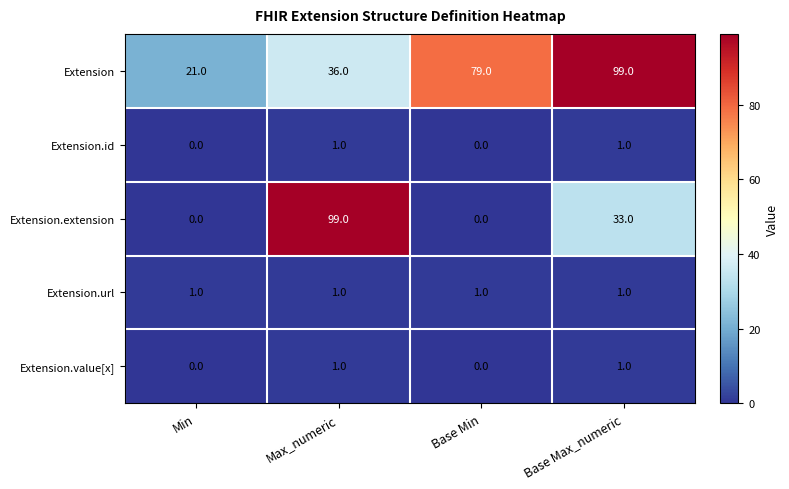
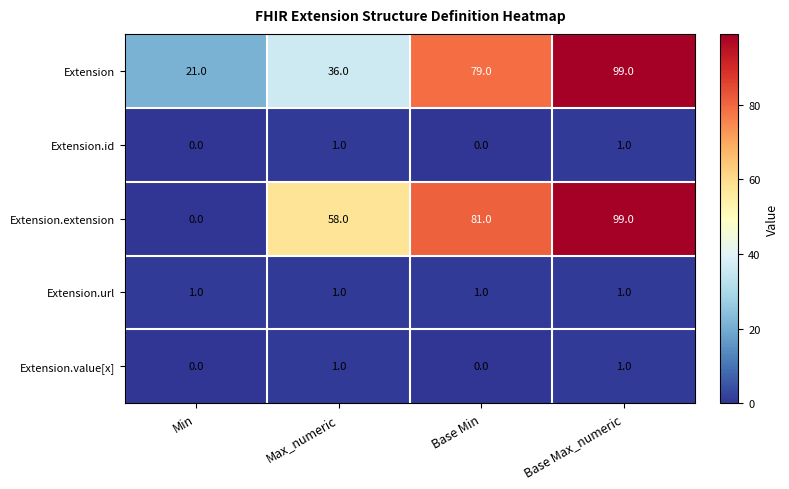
  {
    "Extension": {
      "Min": 21.0,
      "Max_numeric": 36.0,
      "Base Min": 79.0,
      "Base Max_numeric": 99.0
    },
    "Extension.id": {
      "Min": 0.0,
      "Max_numeric": 1.0,
      "Base Min": 0.0,
      "Base Max_numeric": 1.0
    },
    "Extension.extension": {
      "Min": 0.0,
-     "Max_numeric": 99.0,
-     "Base Min": 0.0,
-     "Base Max_numeric": 33.0
+     "Max_numeric": 58.0,
+     "Base Min": 81.0,
+     "Base Max_numeric": 99.0
    },
    "Extension.url": {
      "Min": 1.0,
      "Max_numeric": 1.0,
      "Base Min": 1.0,
      "Base Max_numeric": 1.0
    },
    "Extension.value[x]": {
      "Min": 0.0,
      "Max_numeric": 1.0,
      "Base Min": 0.0,
      "Base Max_numeric": 1.0
    }
  }
